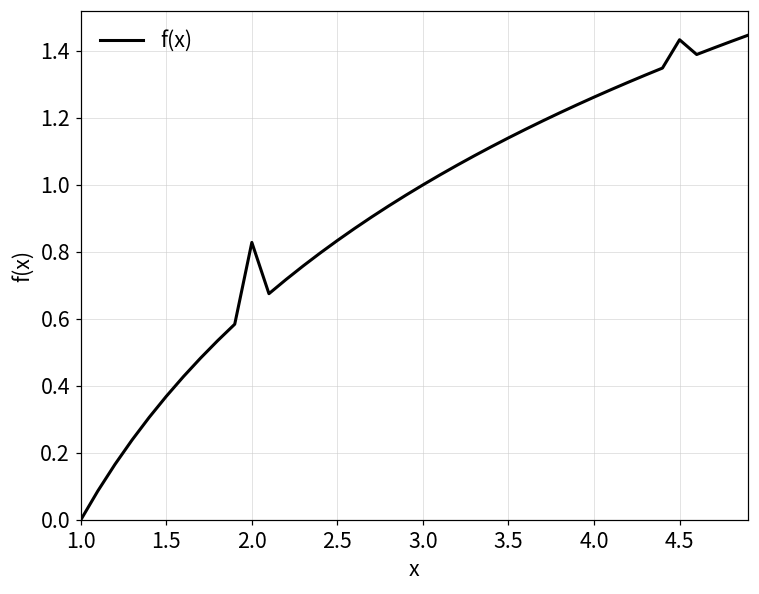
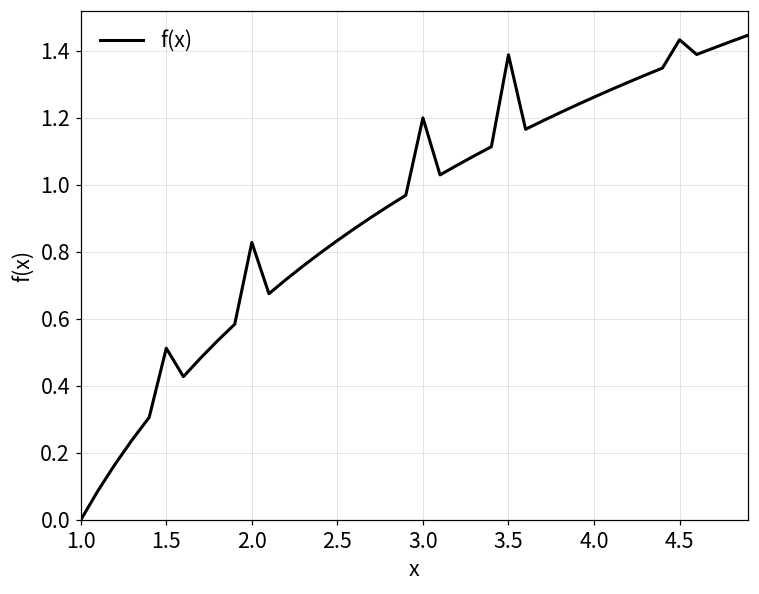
  {
    "1.0": 0.00,
-   "1.5": 0.37,
+   "1.5": 0.51,
    "2.0": 0.83,
    "2.5": 0.83,
-   "3.0": 1.0,
-   "3.5": 1.14,
+   "3.0": 1.2,
+   "3.5": 1.39,
    "4.0": 1.26,
    "4.5": 1.43
  }
